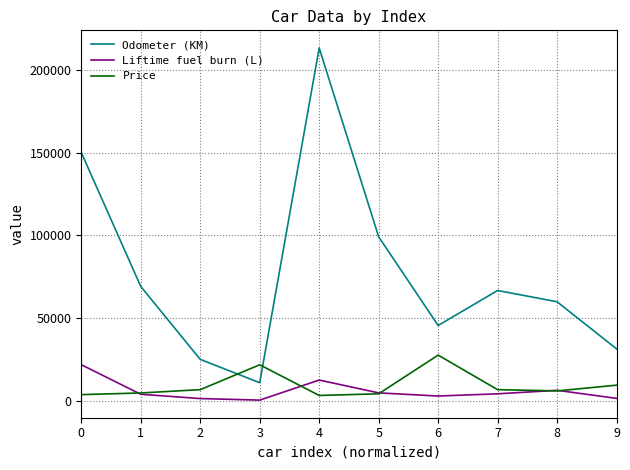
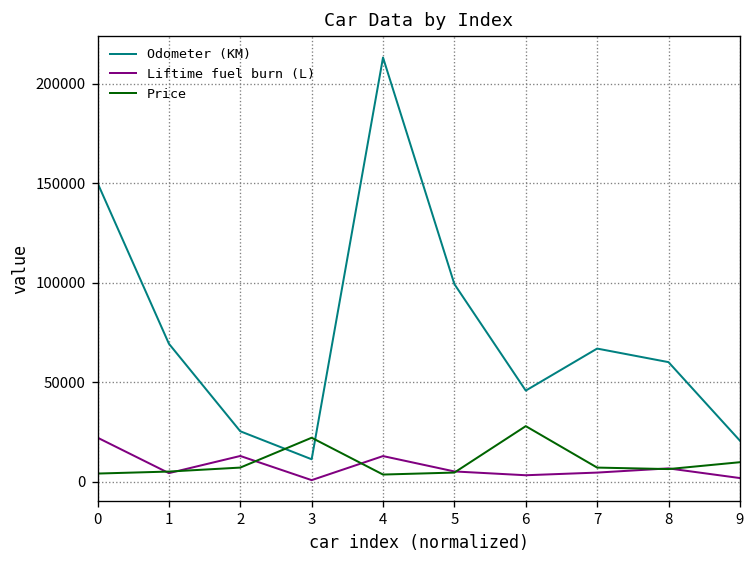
  {
    "Odometer (KM)": {
      "0": 150000,
      "1": 69000,
      "2": 25000,
      "3": 11000,
      "4": 213000,
      "5": 99000,
      "6": 46000,
      "7": 67000,
      "8": 60000,
-     "9": 32000
+     "9": 21000
    },
    "Liftime fuel burn (L)": {
      "0": 22000,
-     "2": 2000,
+     "2": 13000,
      "3": 1000,
      "4": 13000,
      "6": 3000,
      "7": 4000,
      "9": 2000
    },
    "Price": {
      "0": 4000,
      "2": 7000,
      "3": 22000,
      "4": 4000,
      "6": 28000,
      "7": 7000,
      "9": 10000
    }
  }
